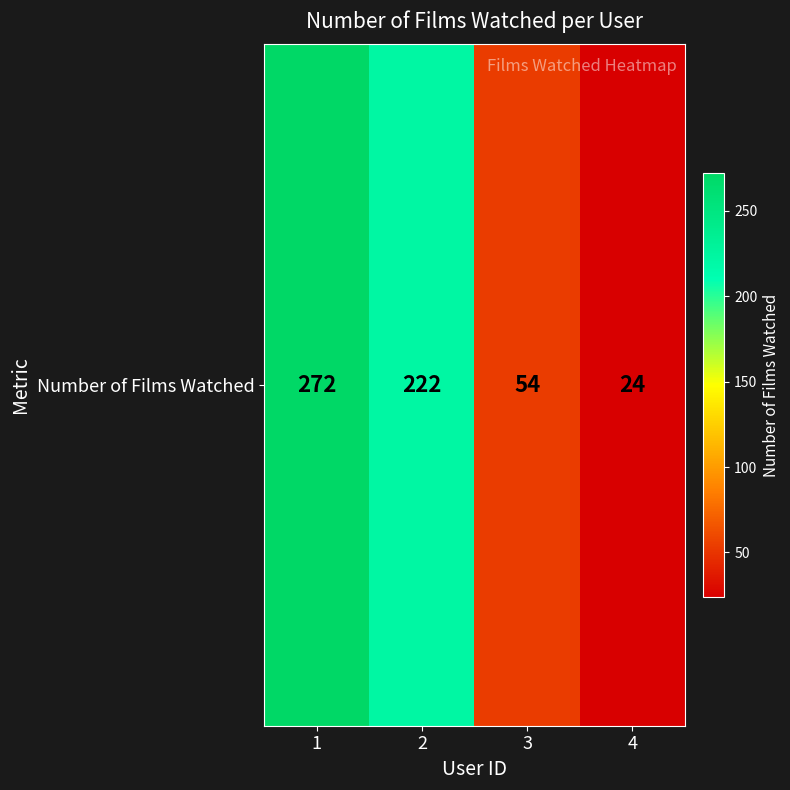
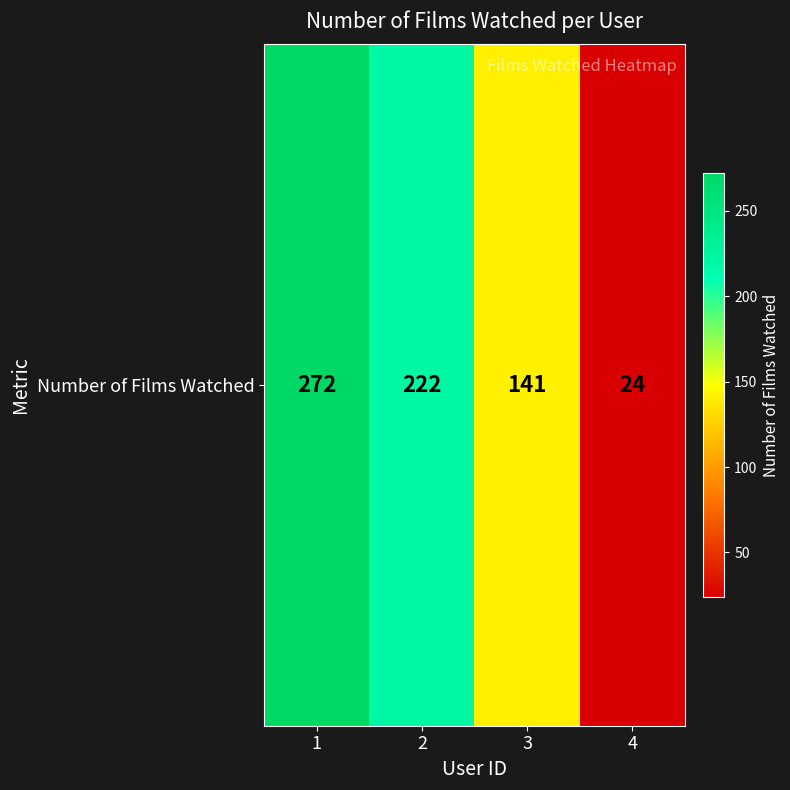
  {
    "Number of Films Watched": {
      "1": 272,
      "2": 222,
-     "3": 54
+     "3": 141
    }
  }
